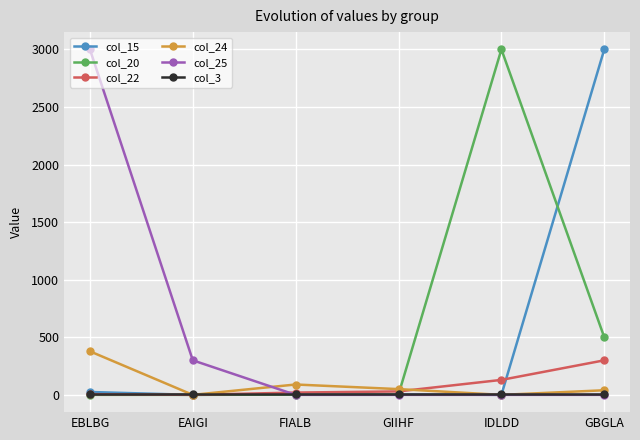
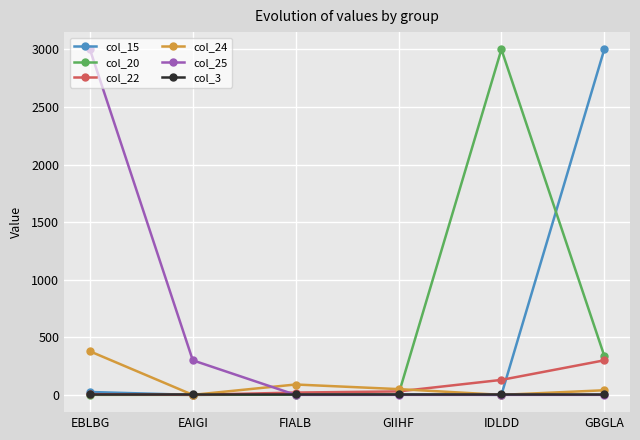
  {
    "col_15": {
      "GBGLA": 3000
    },
    "col_20": {
      "IDLDD": 3000,
-     "GBGLA": 500
+     "GBGLA": 340
    },
    "col_22": {
      "IDLDD": 130,
      "GBGLA": 300
    },
    "col_24": {
      "EBLBG": 380,
      "FIALB": 90,
      "GBGLA": 40
    },
    "col_25": {
      "EAIGI": 300
    }
  }
